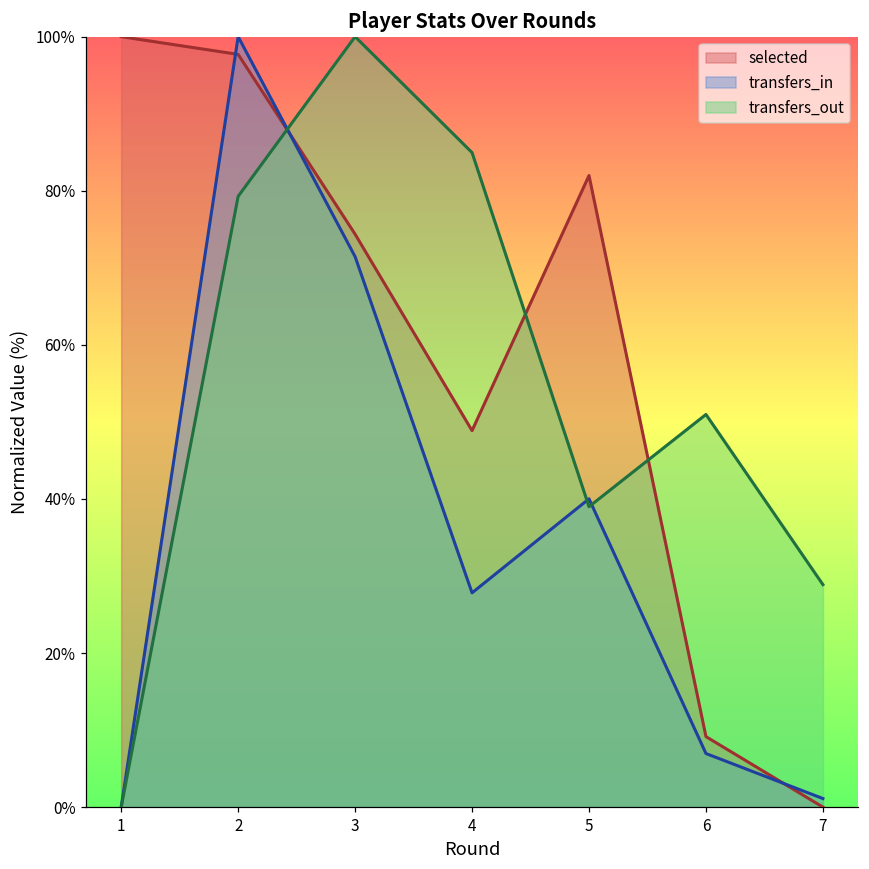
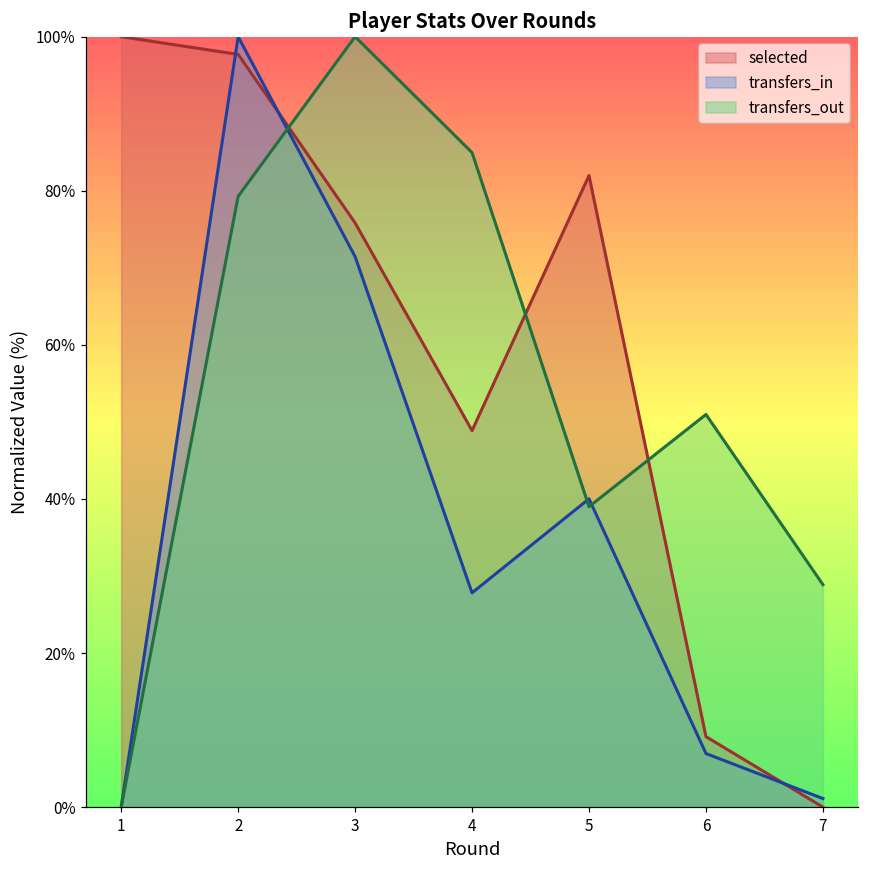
  {
    "selected": {
      "1": "100%",
      "2": "98%",
-     "3": "74%",
+     "3": "76%",
      "4": "49%",
      "5": "82%",
      "6": "9%",
      "7": "0%"
    },
    "transfers_in": {
      "2": "100%",
      "3": "71%",
      "4": "28%",
      "5": "40%",
      "6": "7%",
      "7": "1%"
    },
    "transfers_out": {
      "2": "79%",
      "3": "100%",
      "4": "85%",
      "5": "39%",
      "6": "51%",
      "7": "29%"
    }
  }
